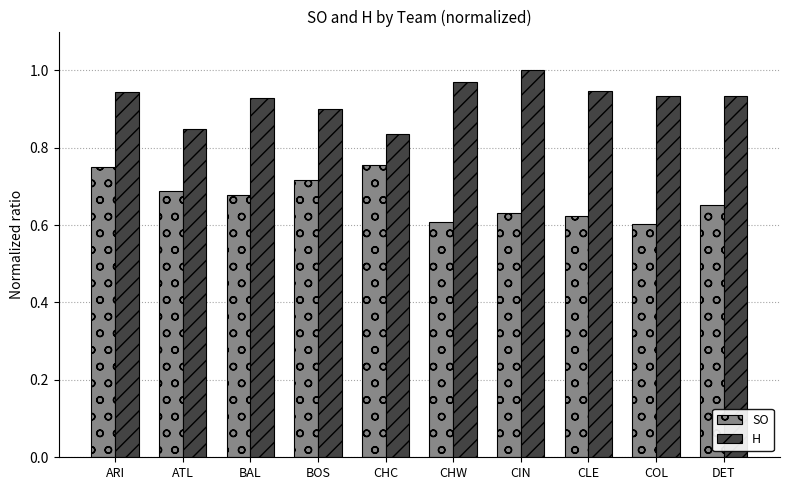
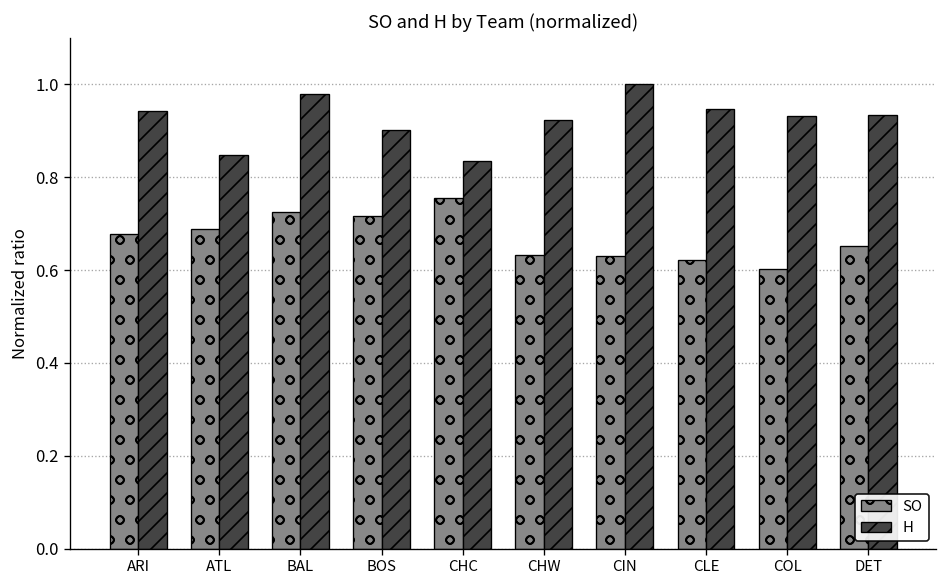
  {
    "SO": {
-     "ARI": 0.75,
+     "ARI": 0.68,
      "ATL": 0.69,
-     "BAL": 0.68,
+     "BAL": 0.73,
      "BOS": 0.72,
      "CHC": 0.75,
-     "CHW": 0.61,
+     "CHW": 0.63,
      "CIN": 0.63,
      "CLE": 0.62,
      "COL": 0.60,
      "DET": 0.65
    },
    "H": {
      "ARI": 0.94,
      "ATL": 0.85,
-     "BAL": 0.93,
+     "BAL": 0.98,
      "BOS": 0.90,
      "CHC": 0.83,
-     "CHW": 0.97,
+     "CHW": 0.92,
      "CIN": 1.00,
      "CLE": 0.95,
      "COL": 0.93,
      "DET": 0.93
    }
  }
